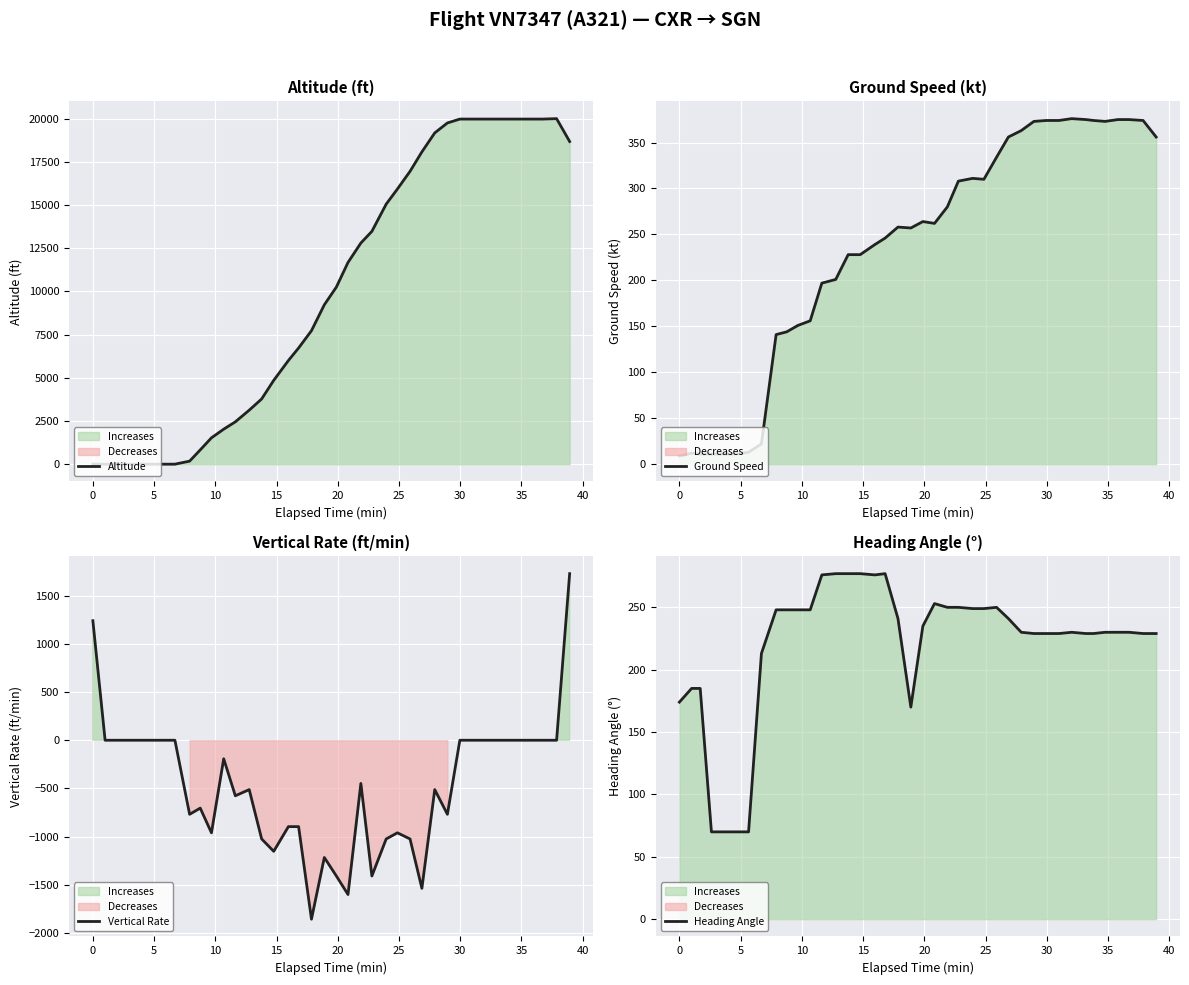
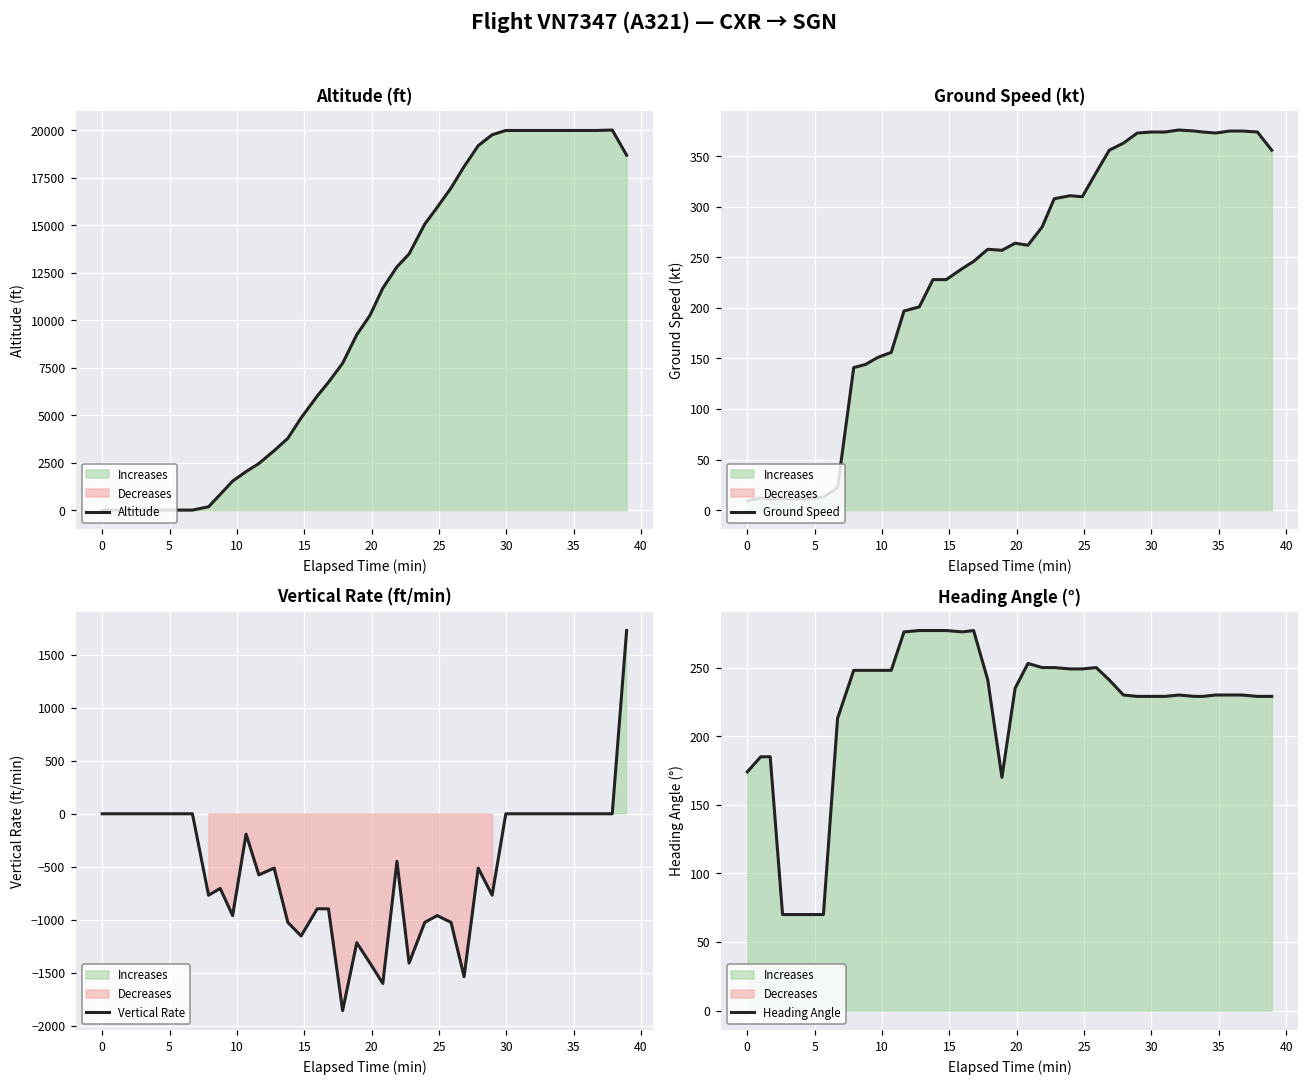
  {
    "Vertical Rate (ft/min)": {
      "Vertical Rate": {
-       "0": 1200
+       "0": 0
      }
    },
    "Heading Angle (°)": {
      "0": 174
    }
  }
